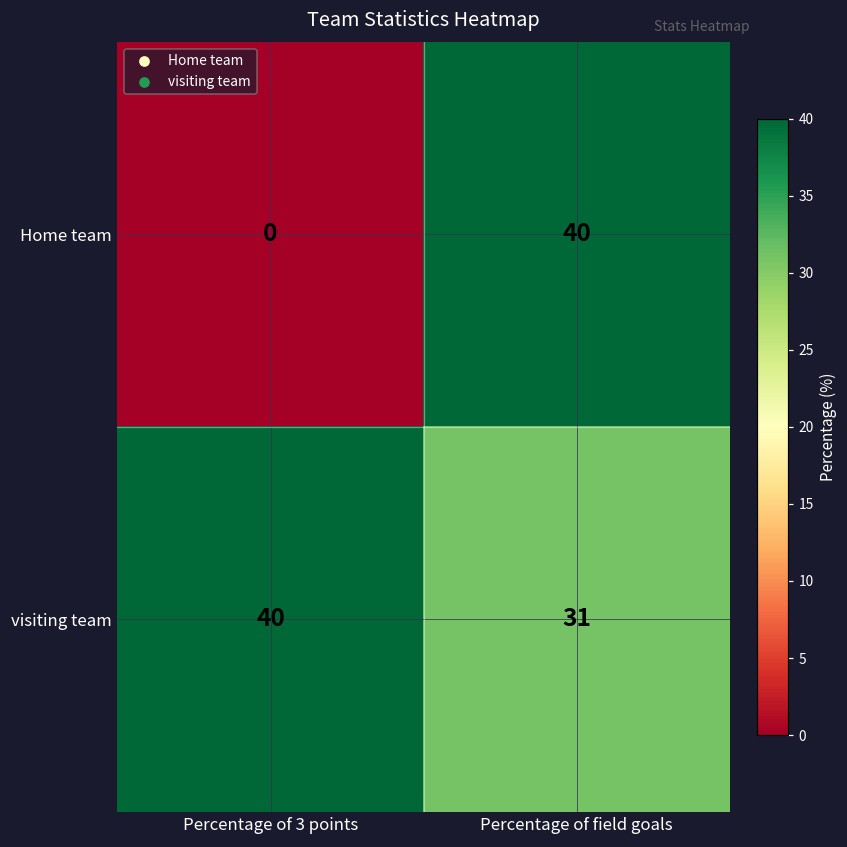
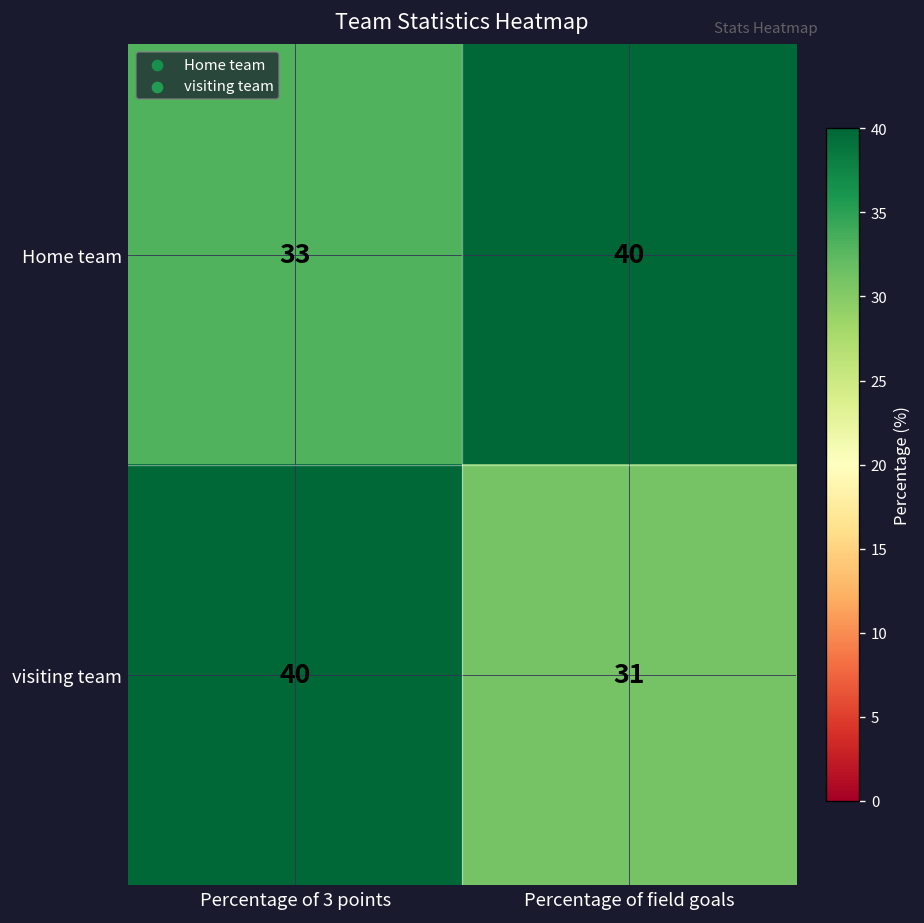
  {
    "Home team": {
-     "Percentage of 3 points": 0,
+     "Percentage of 3 points": 33,
      "Percentage of field goals": 40
    },
    "visiting team": {
      "Percentage of 3 points": 40,
      "Percentage of field goals": 31
    }
  }
